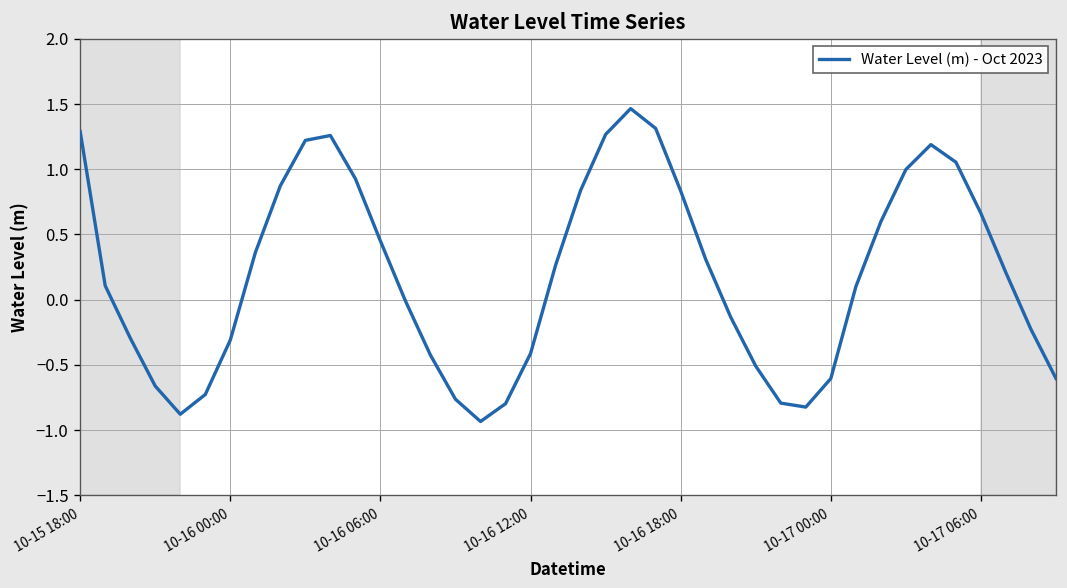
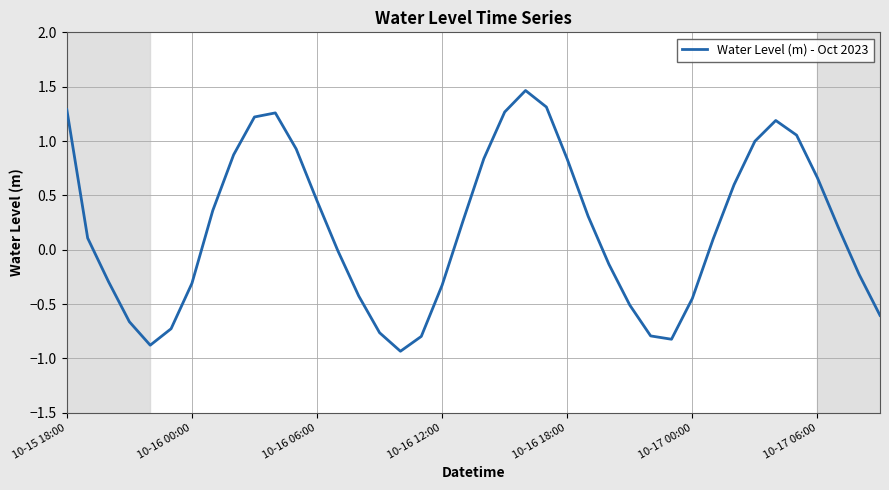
  {
    "10-15 18:00": 1.29,
    "10-16 00:00": -0.31,
    "10-16 06:00": 0.45,
-   "10-16 12:00": -0.41,
+   "10-16 12:00": -0.33,
    "10-16 18:00": 0.83,
-   "10-17 00:00": -0.61,
+   "10-17 00:00": -0.45,
    "10-17 06:00": 0.66
  }
